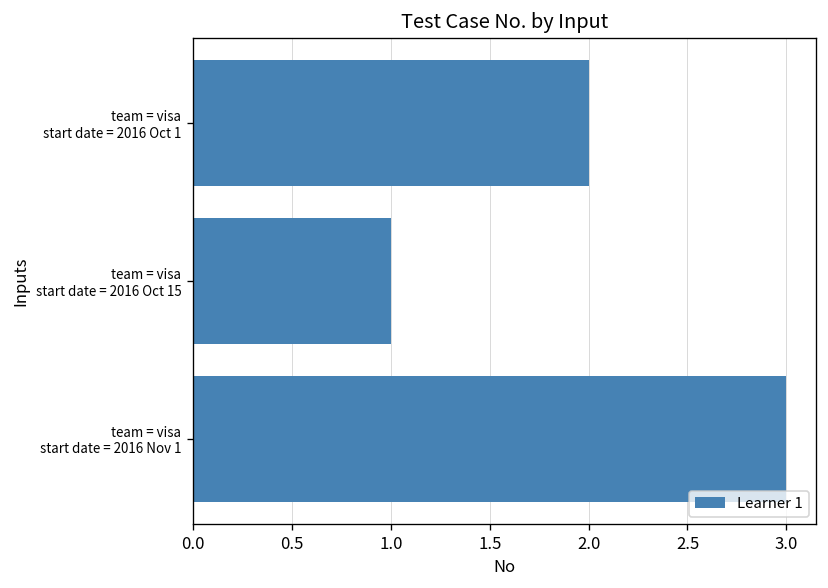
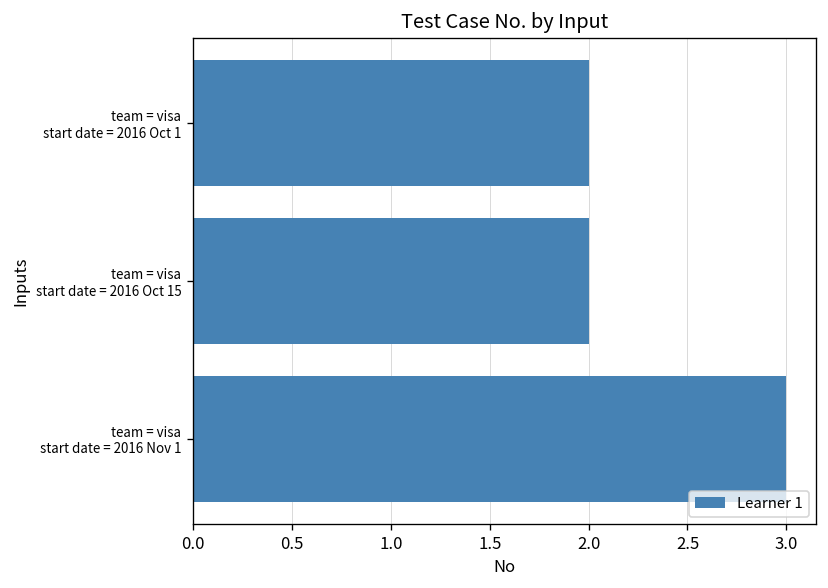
  {
    "team = visa start date = 2016 Oct 1": 2,
-   "team = visa start date = 2016 Oct 15": 1,
+   "team = visa start date = 2016 Oct 15": 2,
    "team = visa start date = 2016 Nov 1": 3
  }
